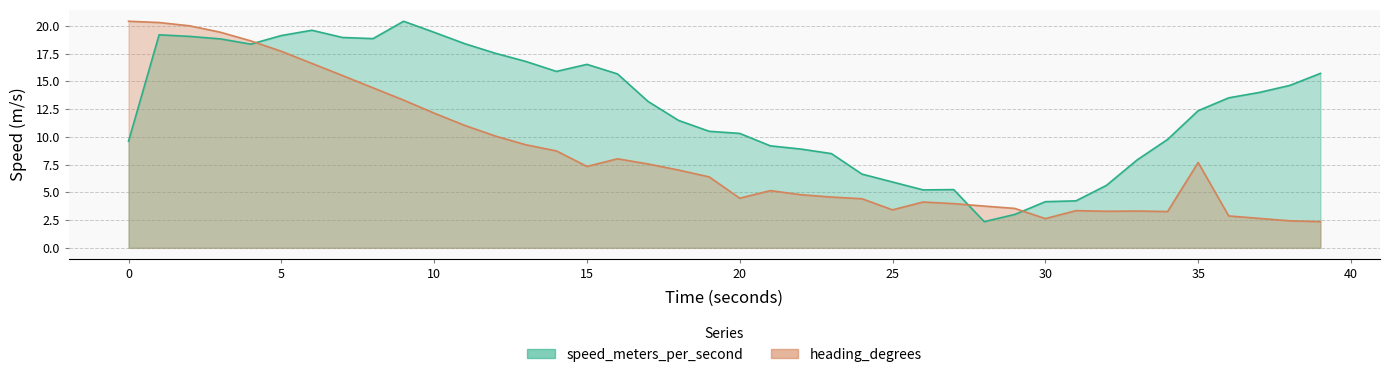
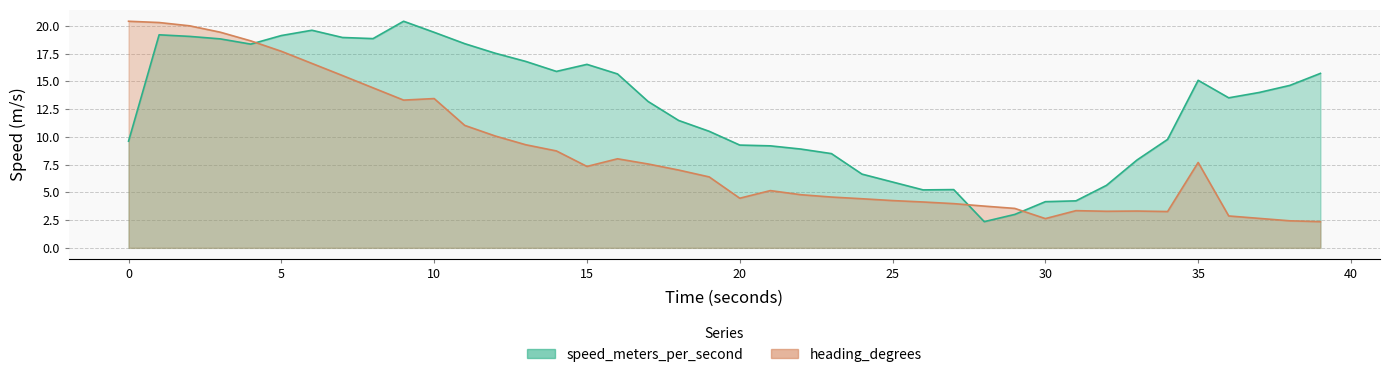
  {
    "speed_meters_per_second": {
      "0": 9.6,
      "5": 19.1,
      "10": 19.4,
      "15": 16.5,
-     "20": 10.3,
+     "20": 9.3,
      "25": 5.9,
      "30": 4.2,
-     "35": 12.4
+     "35": 15.1
    },
    "heading_degrees": {
      "0": 20.4,
      "5": 17.7,
-     "10": 12.1,
+     "10": 13.4,
      "15": 7.3,
      "20": 4.5,
-     "25": 3.4,
+     "25": 4.3,
      "30": 2.6,
      "35": 7.7
    }
  }
